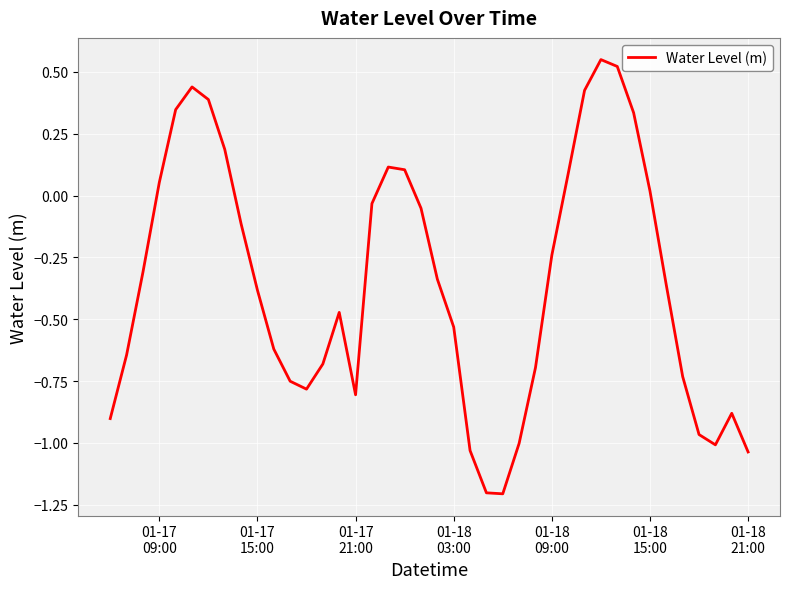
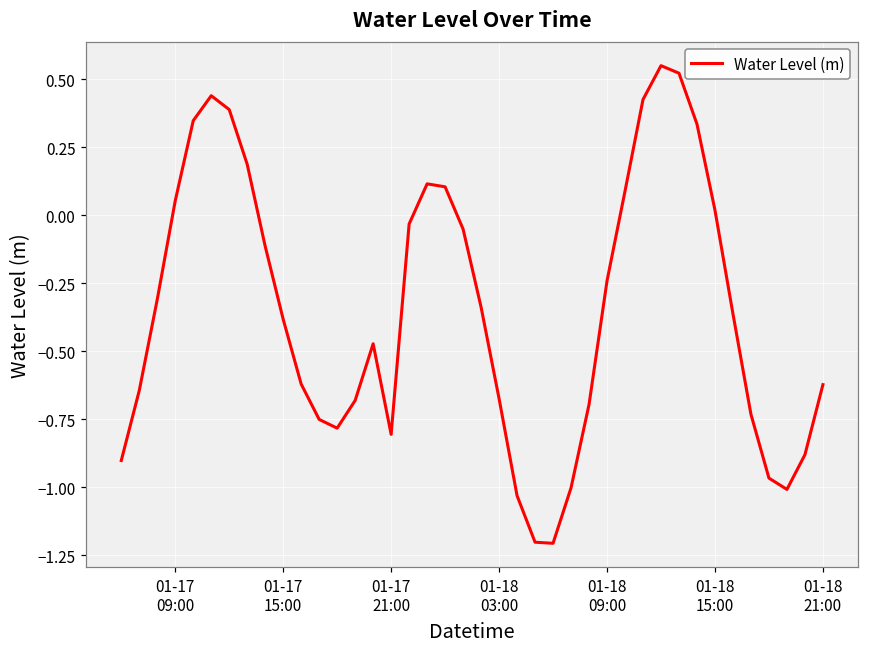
  {
    "01-17 09:00": 0.05,
    "01-17 15:00": -0.38,
    "01-17 21:00": -0.81,
-   "01-18 03:00": -0.53,
+   "01-18 03:00": -0.67,
    "01-18 09:00": -0.24,
    "01-18 15:00": 0.02,
-   "01-18 21:00": -1.04
+   "01-18 21:00": -0.62
  }
